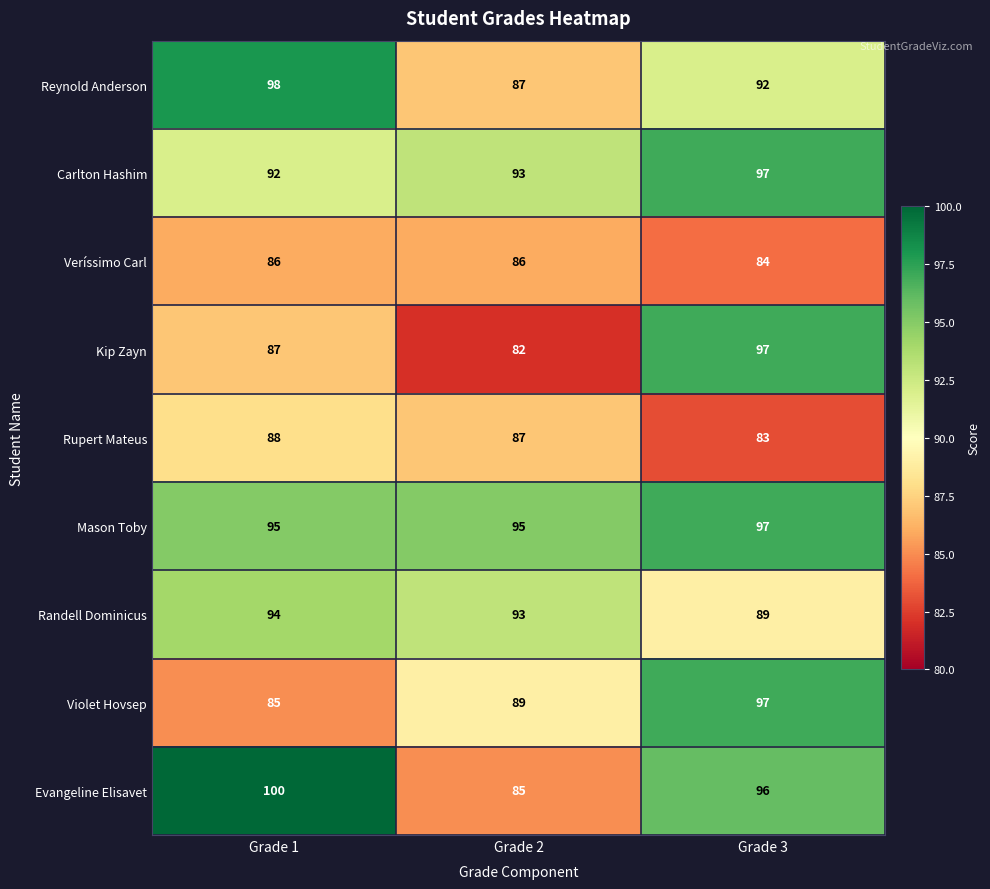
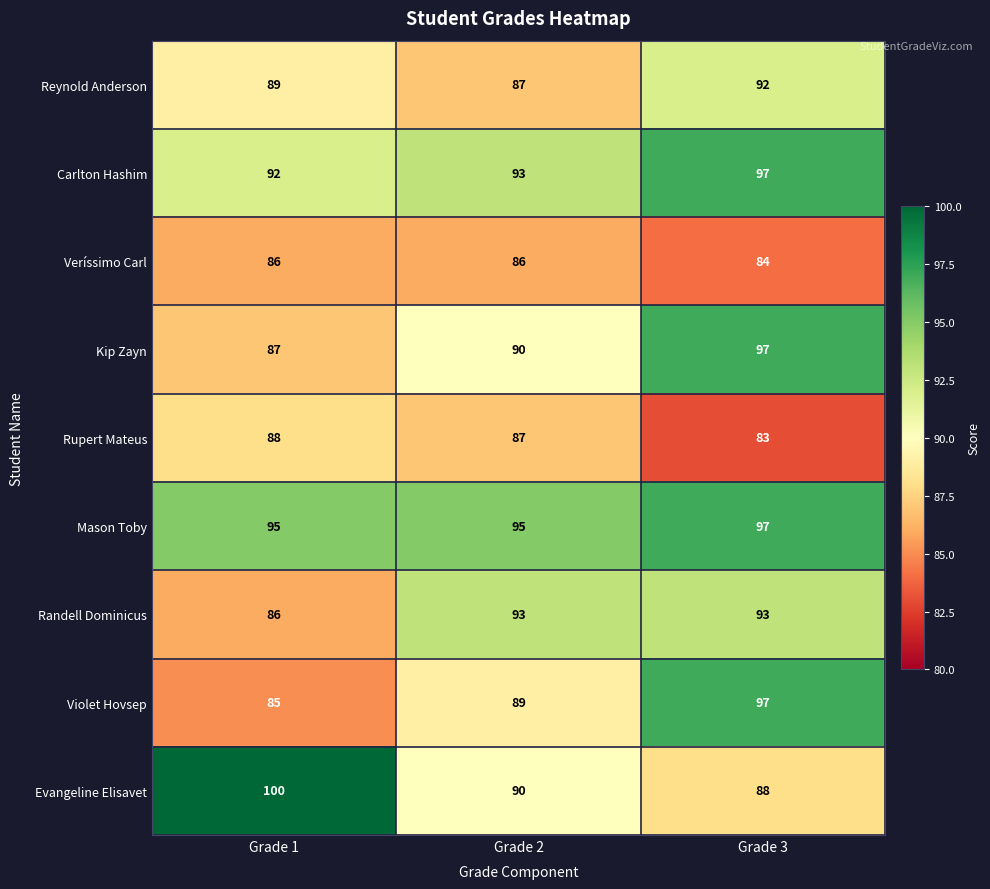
  {
    "Reynold Anderson": {
-     "Grade 1": 98,
+     "Grade 1": 89,
      "Grade 2": 87,
      "Grade 3": 92
    },
    "Carlton Hashim": {
      "Grade 1": 92,
      "Grade 2": 93,
      "Grade 3": 97
    },
    "Veríssimo Carl": {
      "Grade 1": 86,
      "Grade 2": 86,
      "Grade 3": 84
    },
    "Kip Zayn": {
      "Grade 1": 87,
-     "Grade 2": 82,
+     "Grade 2": 90,
      "Grade 3": 97
    },
    "Rupert Mateus": {
      "Grade 1": 88,
      "Grade 2": 87,
      "Grade 3": 83
    },
    "Mason Toby": {
      "Grade 1": 95,
      "Grade 2": 95,
      "Grade 3": 97
    },
    "Randell Dominicus": {
-     "Grade 1": 94,
+     "Grade 1": 86,
      "Grade 2": 93,
-     "Grade 3": 89
+     "Grade 3": 93
    },
    "Violet Hovsep": {
      "Grade 1": 85,
      "Grade 2": 89,
      "Grade 3": 97
    },
    "Evangeline Elisavet": {
      "Grade 1": 100,
-     "Grade 2": 85,
-     "Grade 3": 96
+     "Grade 2": 90,
+     "Grade 3": 88
    }
  }
